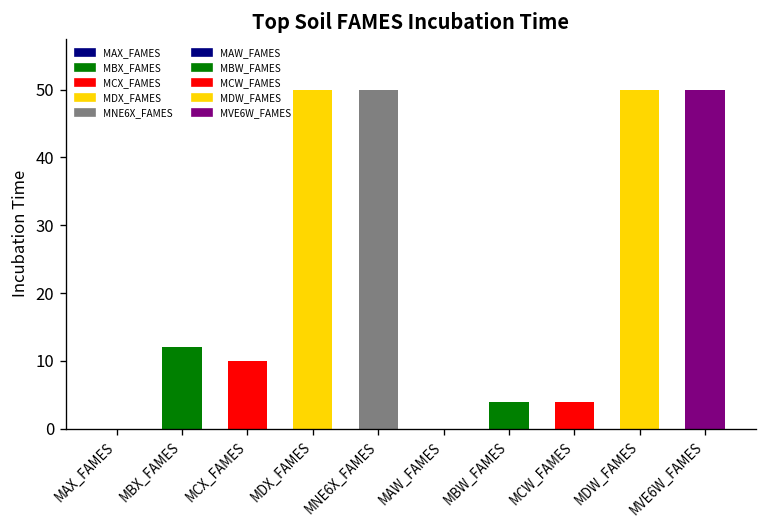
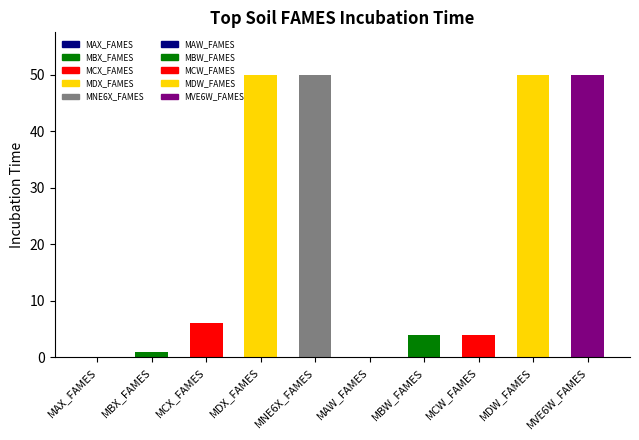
  {
    "MAX_FAMES": 0,
-   "MBX_FAMES": 12,
-   "MCX_FAMES": 10,
+   "MBX_FAMES": 1,
+   "MCX_FAMES": 6,
    "MDX_FAMES": 50,
    "MNE6X_FAMES": 50,
    "MAW_FAMES": 0,
    "MBW_FAMES": 4,
    "MCW_FAMES": 4,
    "MDW_FAMES": 50,
    "MVE6W_FAMES": 50
  }
